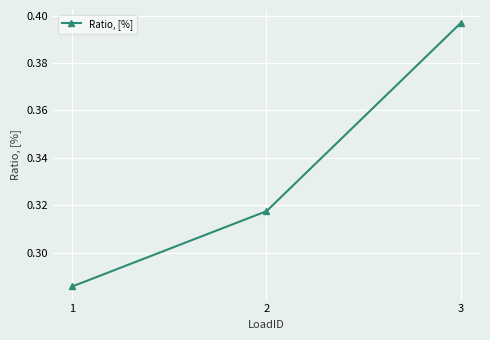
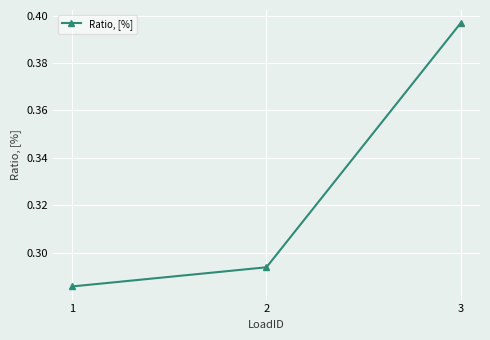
  {
    "1": 0.286,
-   "2": 0.317,
+   "2": 0.294,
    "3": 0.397
  }
